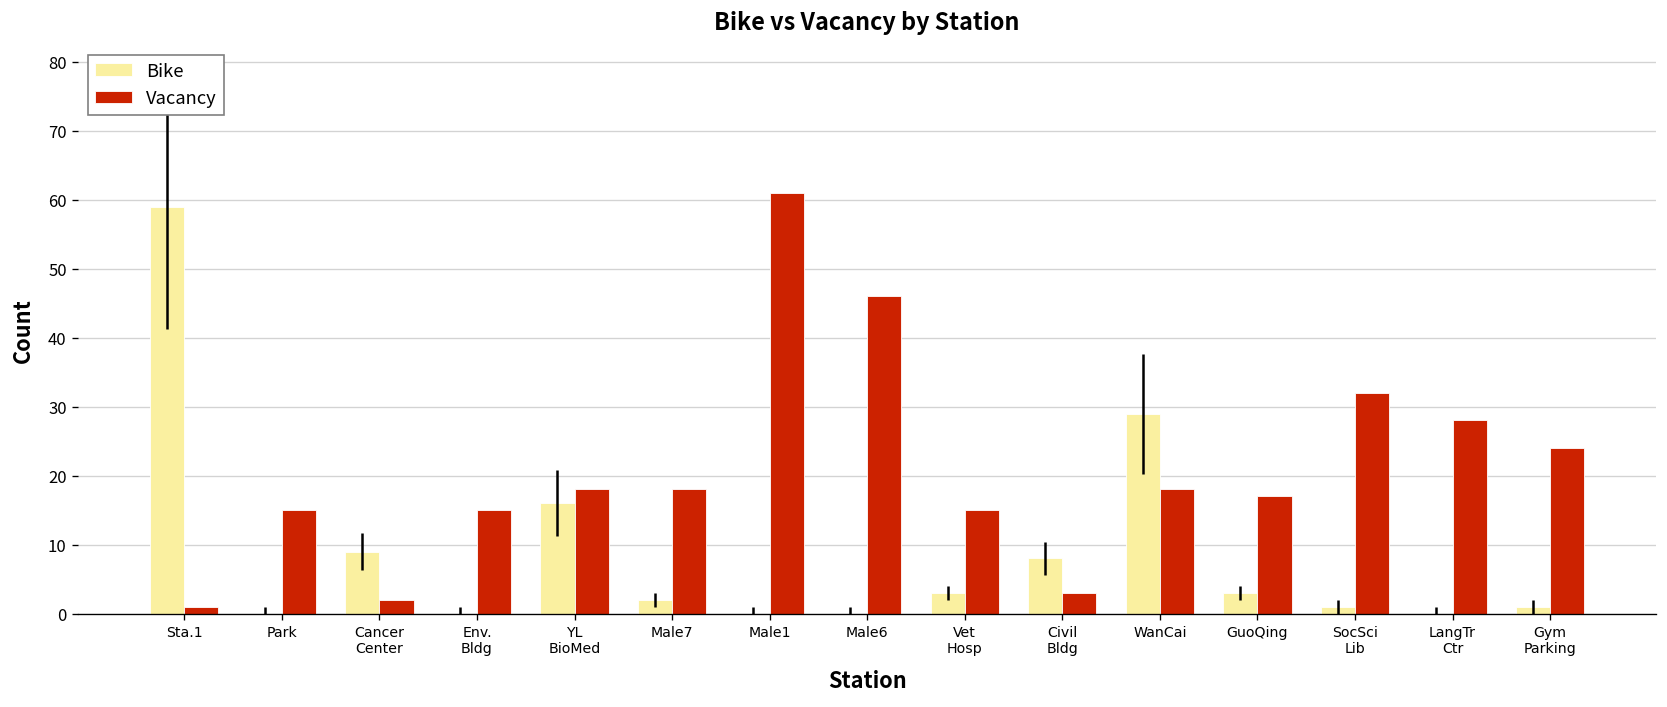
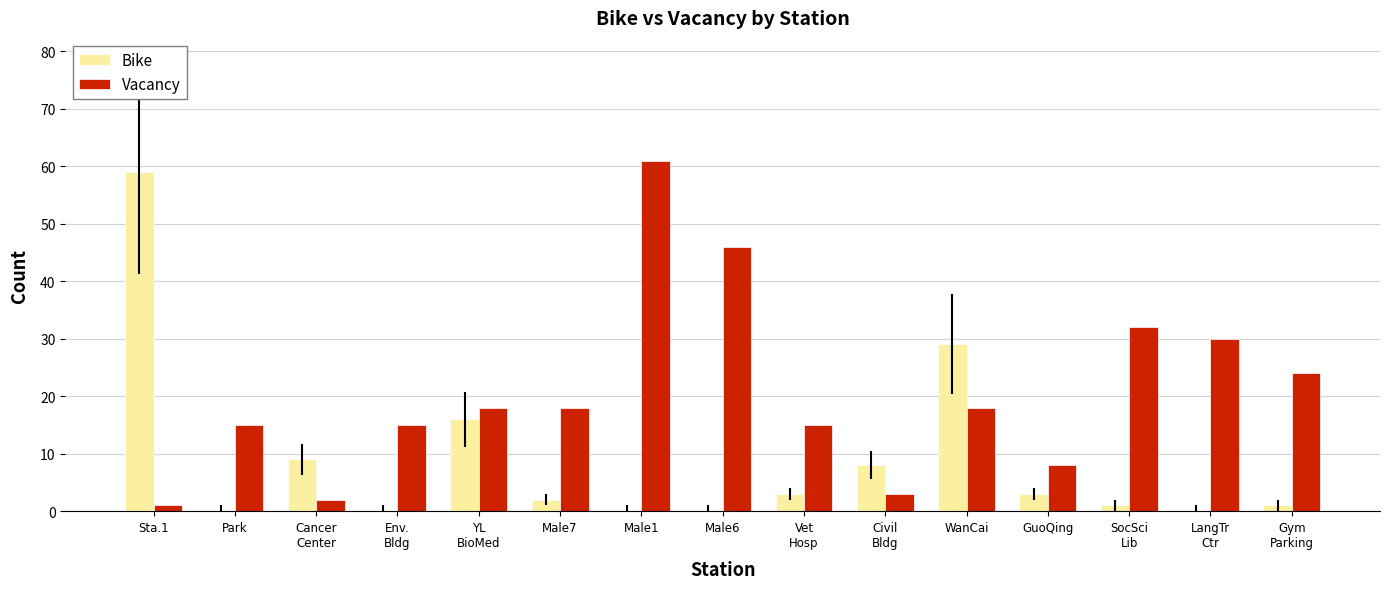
  {
    "Bike": {
      "Sta.1": 59,
      "Park": 0,
      "Cancer Center": 9,
      "Env. Bldg": 0,
      "YL BioMed": 16,
      "Male7": 2,
      "Male1": 0,
      "Male6": 0,
      "Vet Hosp": 3,
      "Civil Bldg": 8,
      "WanCai": 29,
      "GuoQing": 3,
      "SocSci Lib": 1,
      "LangTr Ctr": 0,
      "Gym Parking": 1
    },
    "Vacancy": {
      "Sta.1": 1,
      "Park": 15,
      "Cancer Center": 2,
      "Env. Bldg": 15,
      "YL BioMed": 18,
      "Male7": 18,
      "Male1": 61,
      "Male6": 46,
      "Vet Hosp": 15,
      "Civil Bldg": 3,
      "WanCai": 18,
-     "GuoQing": 17,
+     "GuoQing": 8,
      "SocSci Lib": 32,
-     "LangTr Ctr": 28,
+     "LangTr Ctr": 30,
      "Gym Parking": 24
    }
  }
